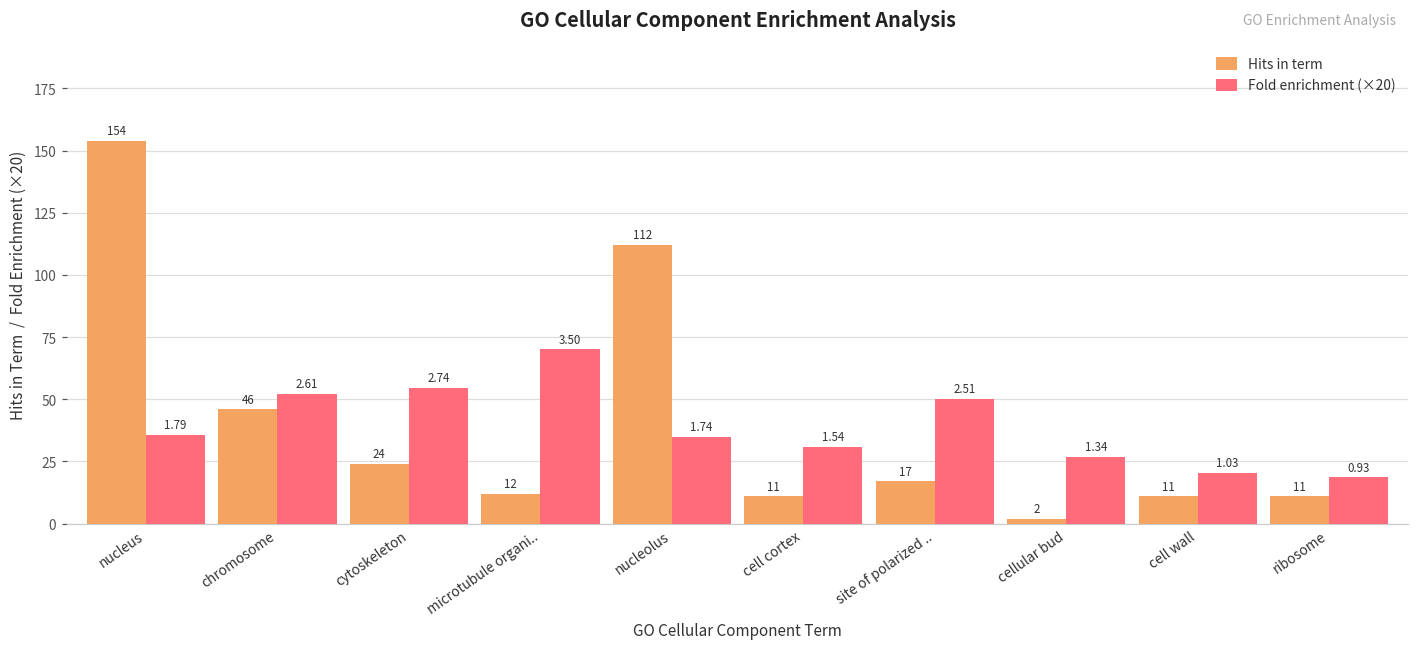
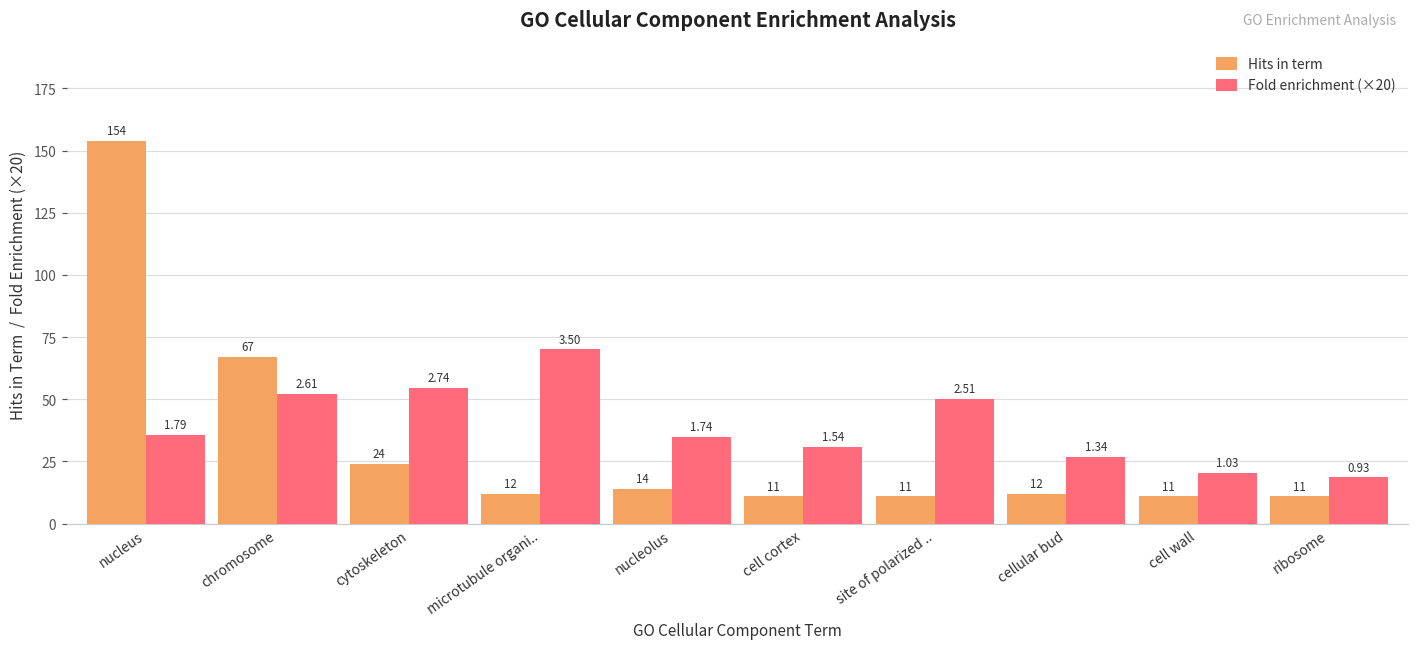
  {
    "Hits in term": {
      "nucleus": 154,
-     "chromosome": 46,
+     "chromosome": 67,
      "cytoskeleton": 24,
      "microtubule organi..": 12,
-     "nucleolus": 112,
+     "nucleolus": 14,
      "cell cortex": 11,
-     "site of polarized ..": 17,
-     "cellular bud": 2,
+     "site of polarized ..": 11,
+     "cellular bud": 12,
      "cell wall": 11,
      "ribosome": 11
    }
  }
